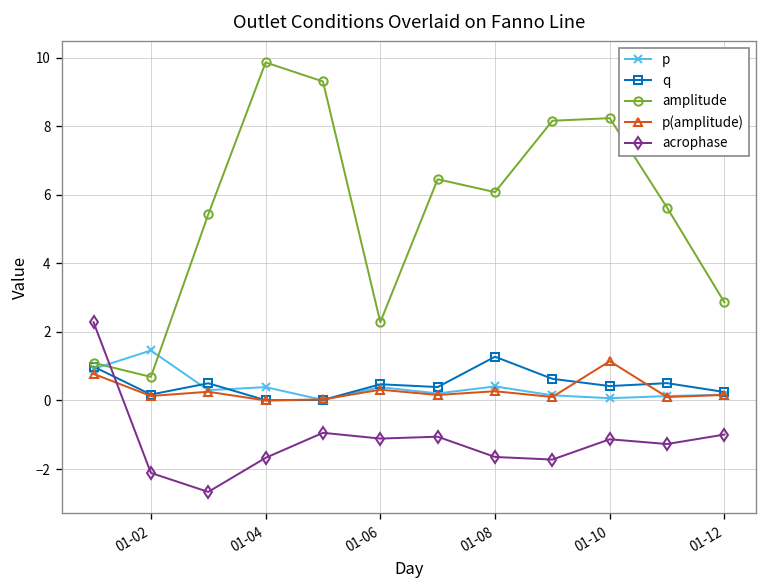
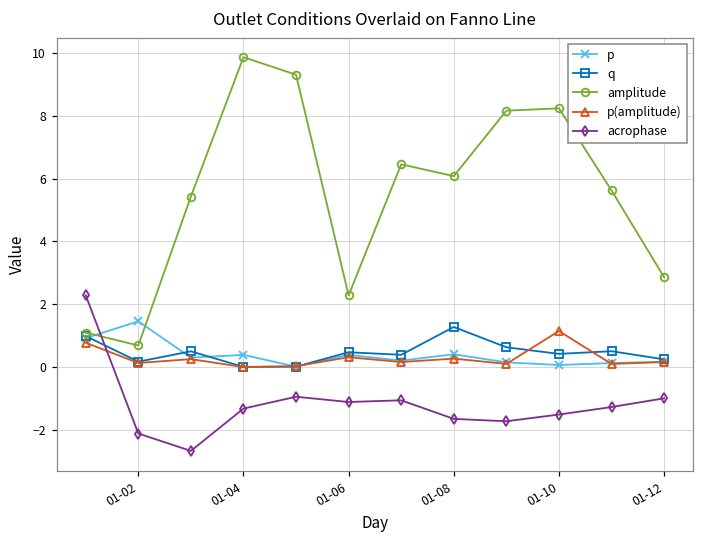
  {
    "p": {
      "01-02": 1.5,
      "01-04": 0.4,
      "01-08": 0.4,
      "01-10": 0.1
    },
    "q": {
      "01-08": 1.3,
      "01-10": 0.4
    },
    "amplitude": {
      "01-02": 0.7,
      "01-04": 9.9,
      "01-06": 2.3,
      "01-08": 6.1,
      "01-10": 8.2,
      "01-12": 2.9
    },
    "p(amplitude)": {
      "01-08": 0.3,
      "01-10": 1.1
    },
    "acrophase": {
      "01-02": -2.1,
-     "01-04": -1.7,
+     "01-04": -1.3,
      "01-06": -1.1,
      "01-08": -1.6,
-     "01-10": -1.1,
+     "01-10": -1.5,
      "01-12": -1.0
    }
  }
